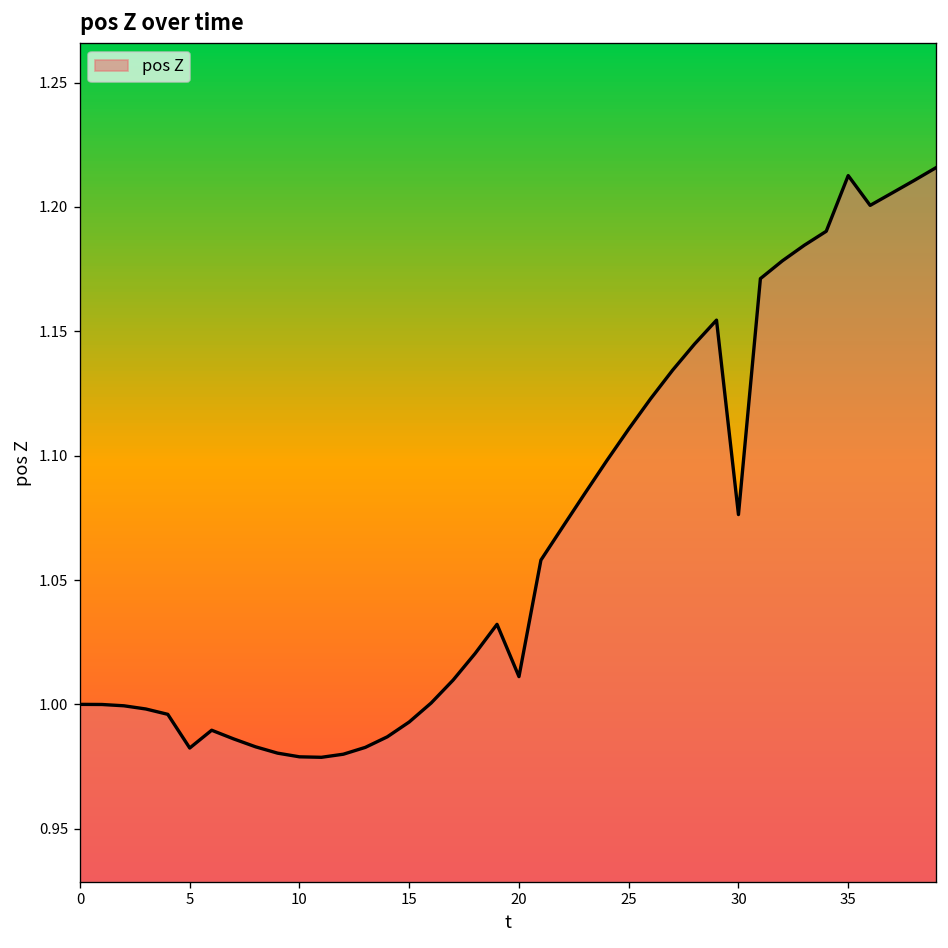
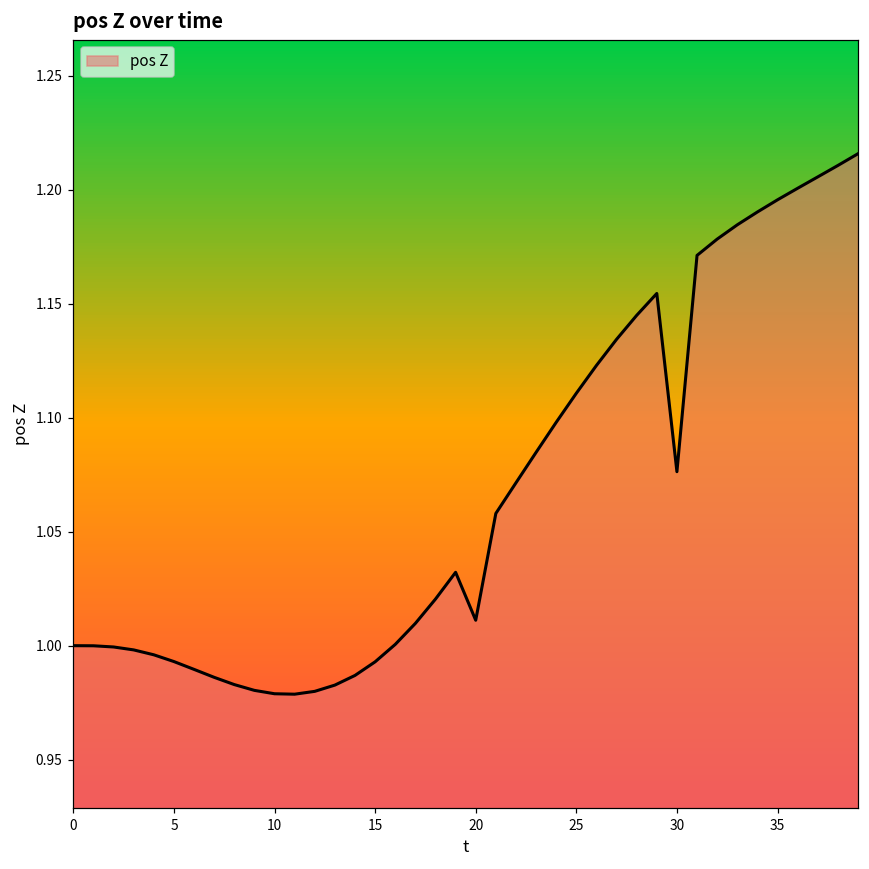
  {
    "0": 1.000,
-   "5": 0.982,
+   "5": 0.993,
    "10": 0.979,
    "15": 0.993,
    "20": 1.011,
    "25": 1.111,
    "30": 1.076,
-   "35": 1.213
+   "35": 1.196
  }
